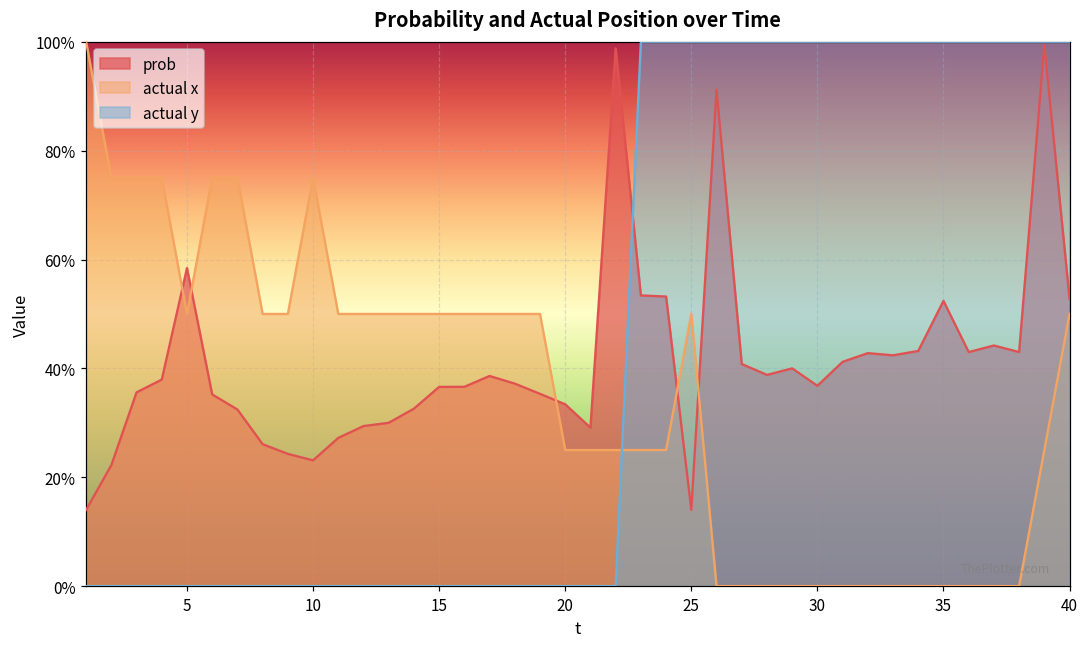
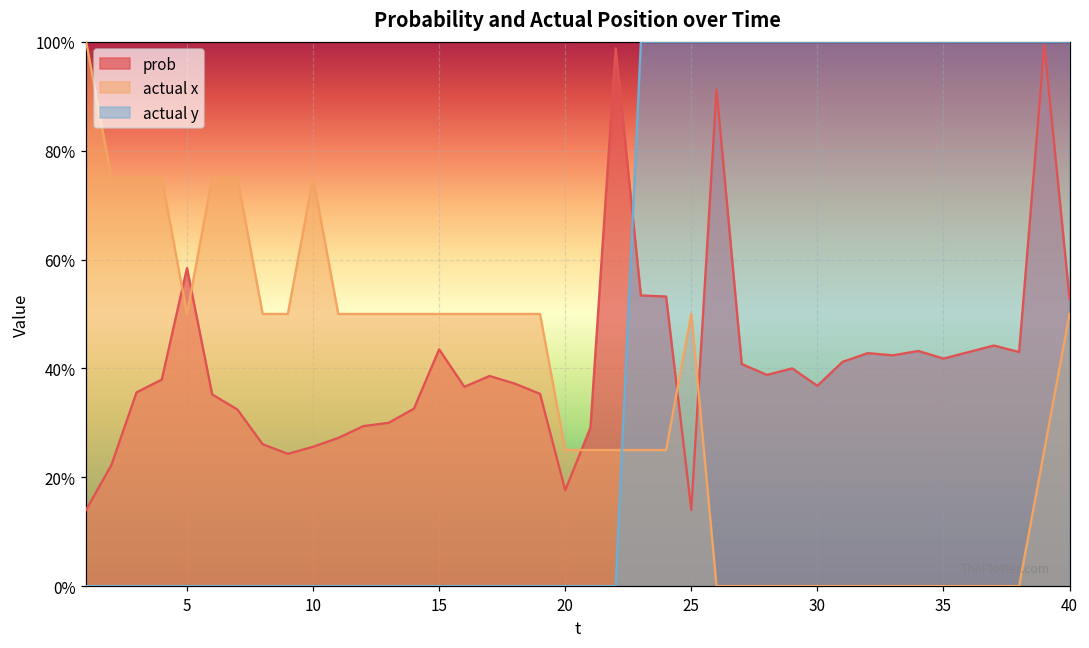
  {
    "prob": {
      "5": "58%",
-     "10": "23%",
-     "15": "37%",
-     "20": "33%",
+     "10": "26%",
+     "15": "44%",
+     "20": "18%",
      "25": "14%",
      "30": "37%",
-     "35": "52%",
+     "35": "42%",
      "40": "53%"
    },
    "actual x": {
      "5": "50%",
      "10": "75%",
      "15": "50%",
      "20": "25%",
      "25": "50%",
      "30": "0%",
      "35": "0%",
      "40": "50%"
    },
    "actual y": {
      "5": "0%",
      "10": "0%",
      "15": "0%",
      "20": "0%",
      "25": "100%",
      "30": "100%",
      "35": "100%",
      "40": "100%"
    }
  }
